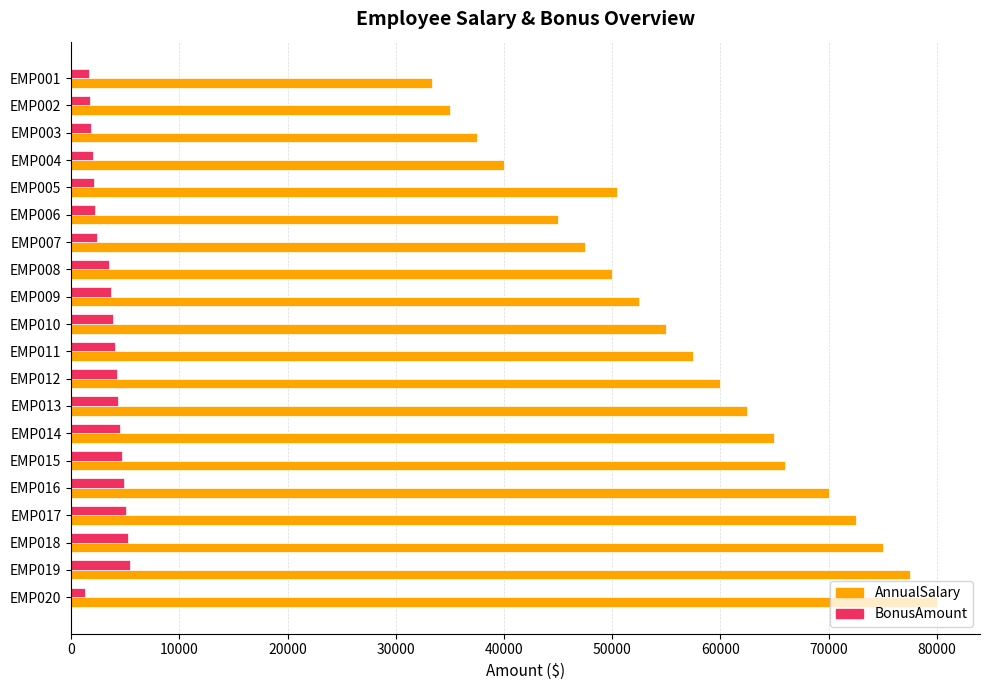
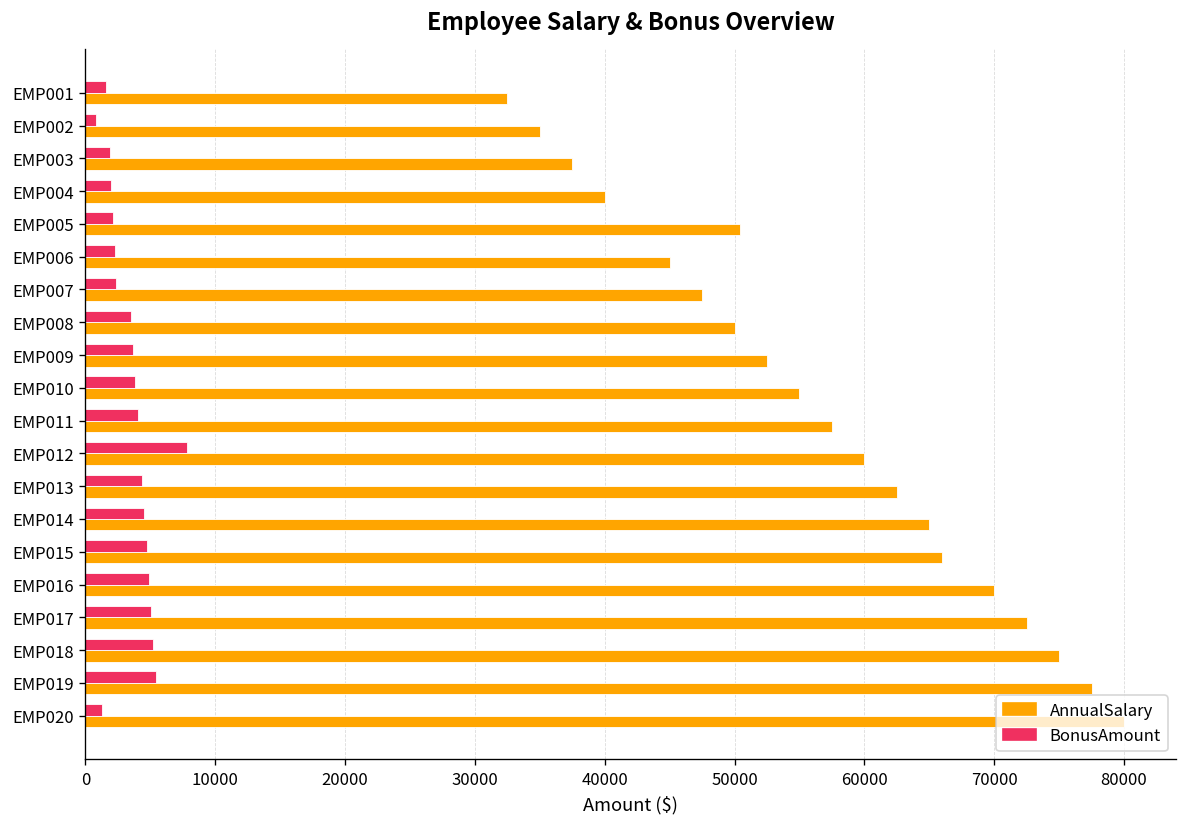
  {
    "AnnualSalary": {
-     "EMP001": 33300,
+     "EMP001": 32500,
      "EMP002": 35000,
      "EMP003": 37500,
      "EMP004": 40000,
      "EMP005": 50400,
      "EMP006": 45000,
      "EMP007": 47500,
      "EMP008": 50000,
      "EMP009": 52500,
      "EMP010": 55000,
      "EMP011": 57500,
      "EMP012": 60000,
      "EMP013": 62500,
      "EMP014": 65000,
      "EMP015": 66000,
      "EMP016": 70000,
      "EMP017": 72500,
      "EMP018": 75000,
      "EMP019": 77500
    },
    "BonusAmount": {
      "EMP001": 1600,
-     "EMP002": 1800,
+     "EMP002": 800,
      "EMP003": 1900,
      "EMP004": 2000,
      "EMP005": 2100,
      "EMP006": 2300,
      "EMP007": 2400,
      "EMP008": 3500,
      "EMP009": 3700,
      "EMP010": 3900,
      "EMP011": 4000,
-     "EMP012": 4200,
+     "EMP012": 7800,
      "EMP013": 4400,
      "EMP014": 4600,
      "EMP015": 4700,
      "EMP016": 4900,
      "EMP017": 5100,
      "EMP018": 5300,
      "EMP019": 5400,
      "EMP020": 1300
    }
  }
